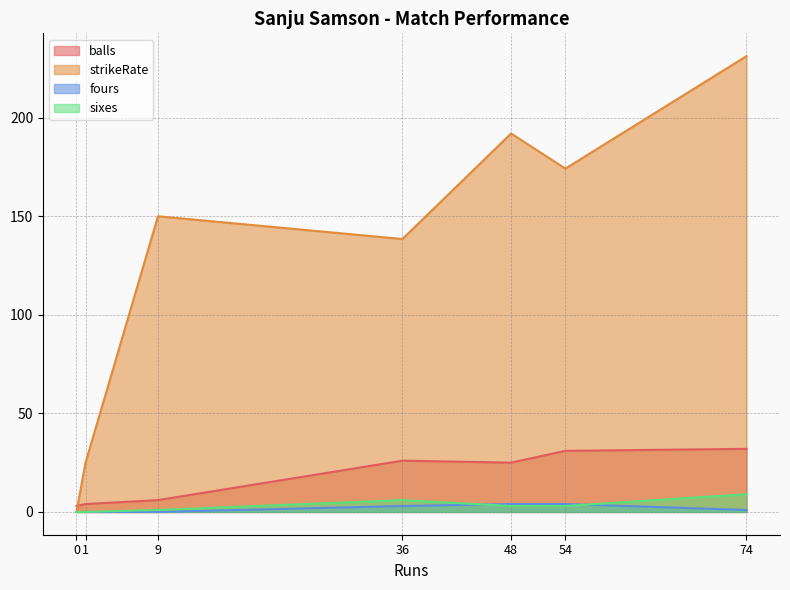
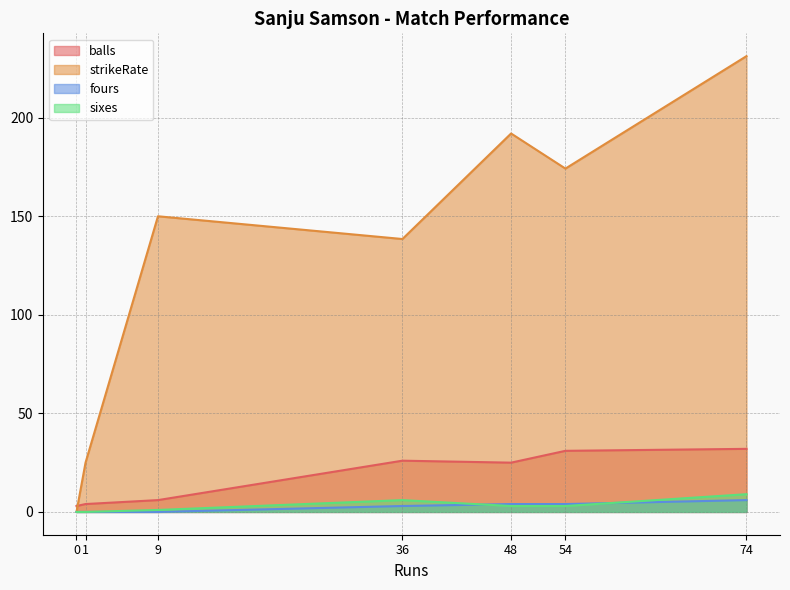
  {
    "fours": {
      "36": 3,
-     "74": 1
+     "74": 6
    },
    "sixes": {
      "36": 6,
      "74": 9
    }
  }
